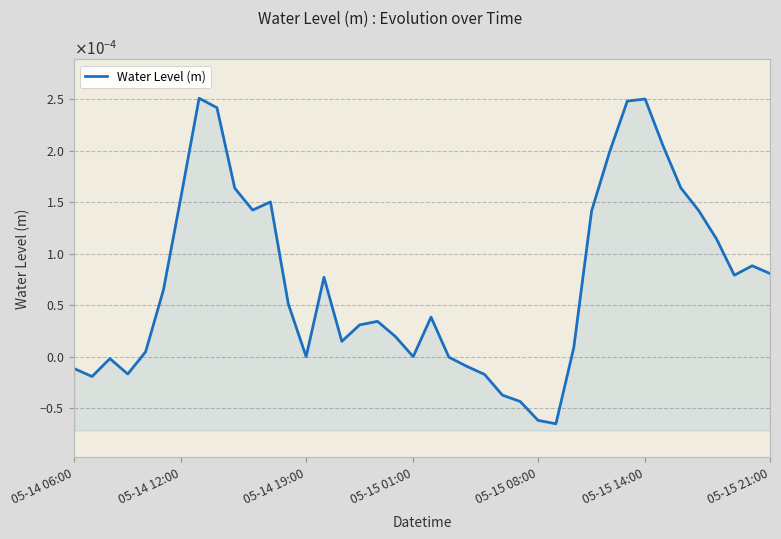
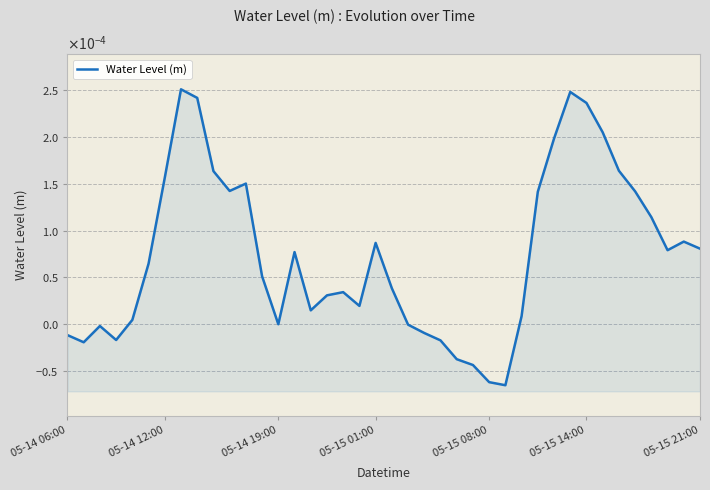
  {
    "05-14 06:00": -0.00001,
    "05-14 12:00": 0.00016,
    "05-14 19:00": 0.00000,
-   "05-15 01:00": 0.0000,
+   "05-15 01:00": 0.0001,
    "05-15 08:00": -0.00006,
-   "05-15 14:00": 0.00025,
+   "05-15 14:00": 0.00024,
    "05-15 21:00": 0.00008
  }
